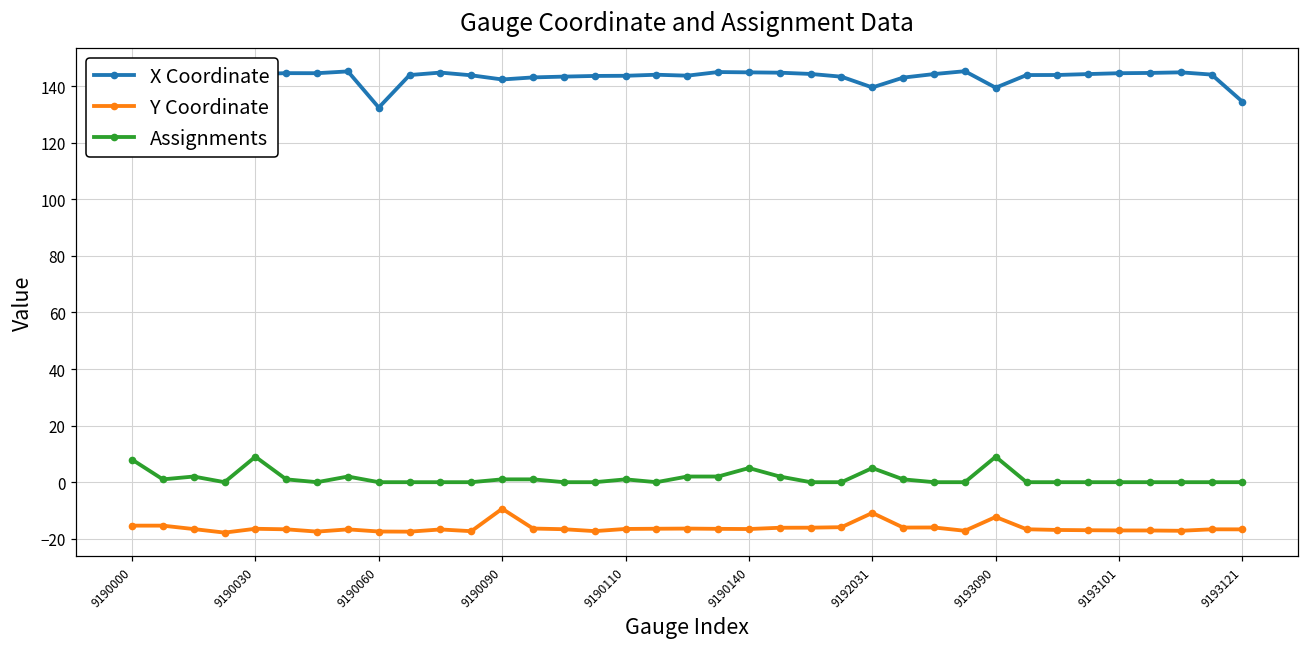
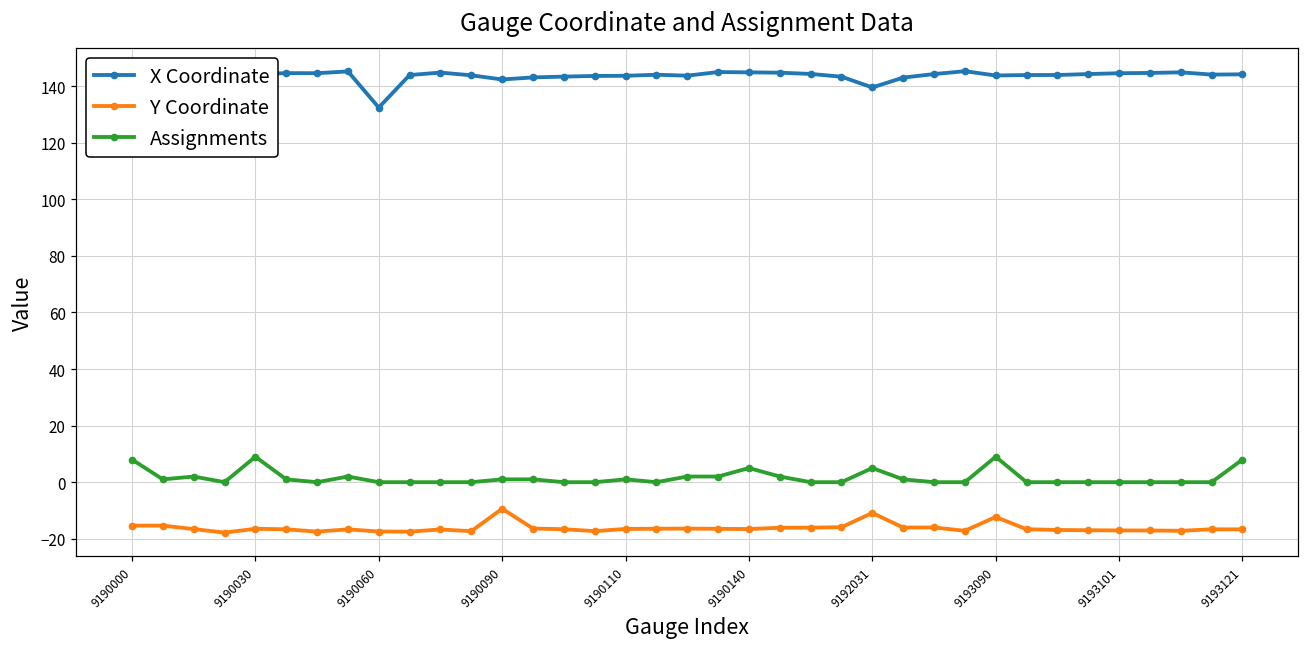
  {
    "X Coordinate": {
      "9190060": 132,
      "9190090": 142,
      "9190110": 144,
      "9190140": 145,
      "9192031": 140,
-     "9193090": 139,
+     "9193090": 144,
      "9193101": 145,
-     "9193121": 135
+     "9193121": 144
    },
    "Y Coordinate": {
      "9190000": -15,
      "9190030": -16,
      "9190060": -17,
      "9190090": -9,
      "9190110": -17,
      "9190140": -17,
      "9192031": -11,
      "9193090": -12,
      "9193101": -17,
      "9193121": -17
    },
    "Assignments": {
      "9190000": 8,
      "9190030": 9,
      "9190060": 0,
      "9190090": 1,
      "9190110": 1,
      "9190140": 5,
      "9192031": 5,
      "9193090": 9,
      "9193101": 0,
-     "9193121": 0
+     "9193121": 8
    }
  }
